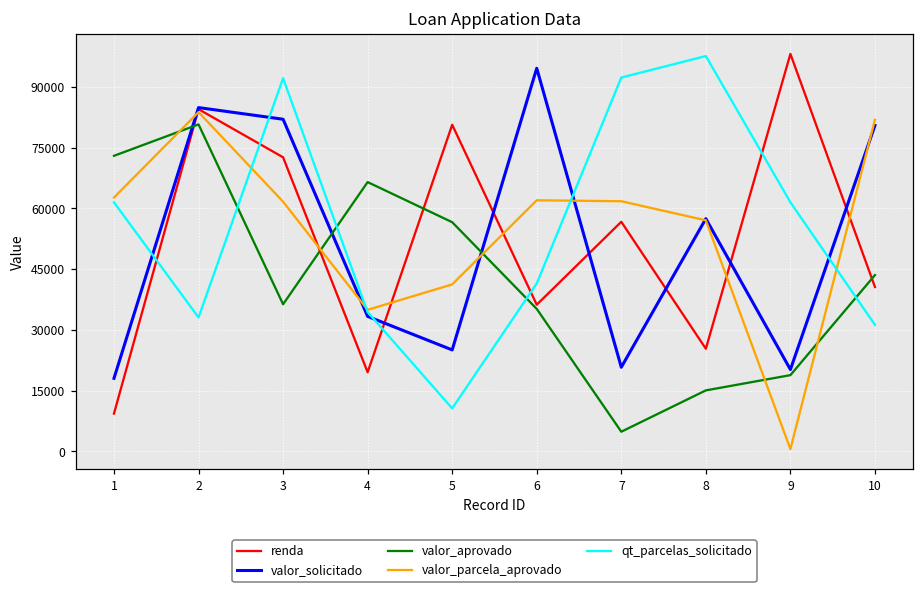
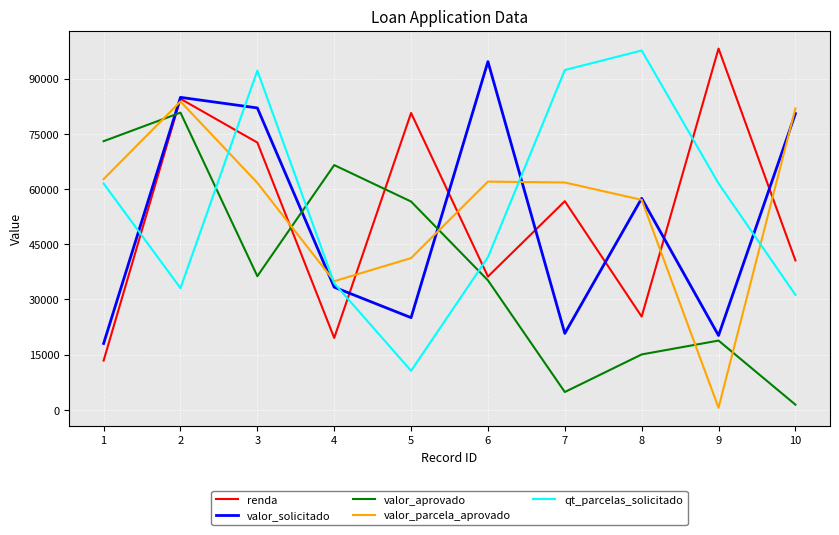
  {
    "renda": {
-     "1": 9000,
+     "1": 13000,
      "3": 73000,
      "4": 20000,
      "5": 81000,
      "6": 36000,
      "7": 57000,
      "8": 25000,
      "9": 98000,
      "10": 41000
    },
    "valor_solicitado": {
      "1": 18000,
      "3": 82000,
      "4": 33000,
      "5": 25000,
      "6": 95000,
      "7": 21000,
      "9": 20000,
      "10": 81000
    },
    "valor_aprovado": {
      "1": 73000,
      "2": 81000,
      "3": 36000,
      "4": 67000,
      "5": 57000,
      "6": 35000,
      "7": 5000,
      "8": 15000,
      "9": 19000,
-     "10": 44000
+     "10": 1000
    },
    "valor_parcela_aprovado": {
      "1": 63000,
      "2": 84000,
      "3": 62000,
      "5": 41000,
      "6": 62000,
      "7": 62000,
      "9": 1000,
      "10": 82000
    },
    "qt_parcelas_solicitado": {
      "1": 62000,
      "2": 33000,
      "3": 92000,
      "5": 11000,
      "6": 41000,
      "7": 92000,
      "8": 98000,
      "9": 62000,
      "10": 31000
    }
  }
